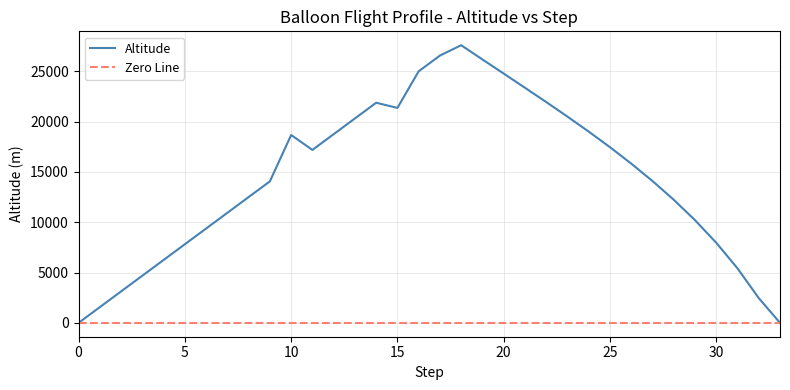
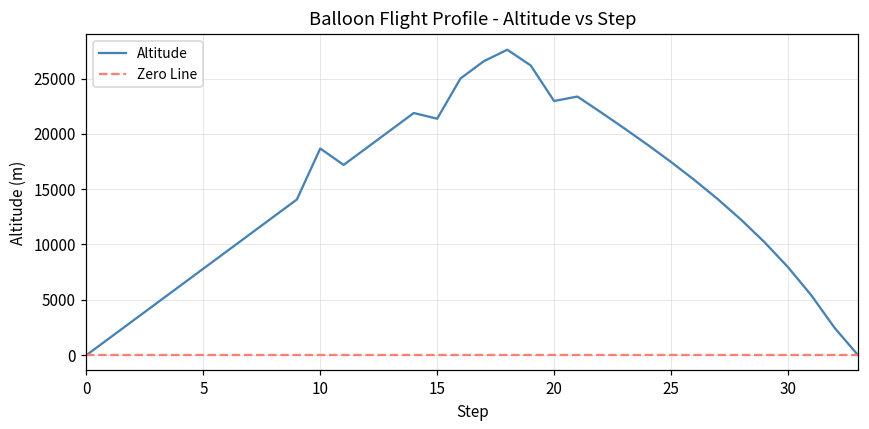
  {
    "Altitude": {
      "5": 7800,
      "10": 18700,
      "15": 21400,
-     "20": 24800,
+     "20": 23000,
      "25": 17500,
      "30": 8000
    },
    "Zero Line": {
      "5": 0,
      "10": 0,
      "15": 0,
      "20": 0,
      "25": 0,
      "30": 0
    }
  }
